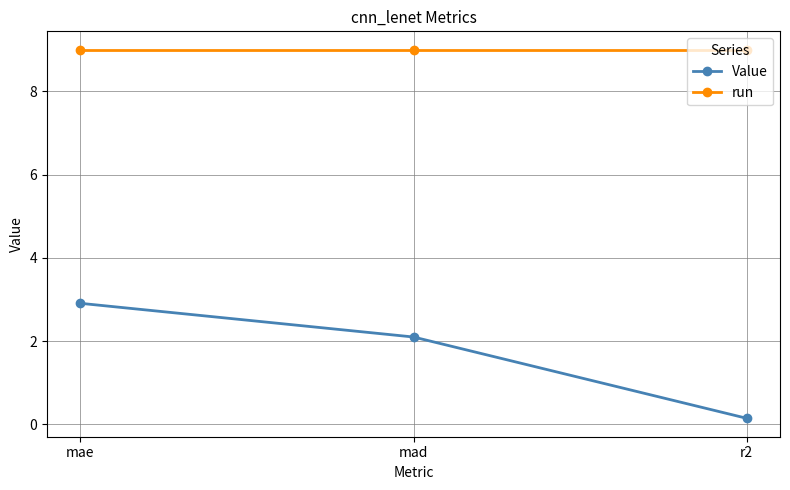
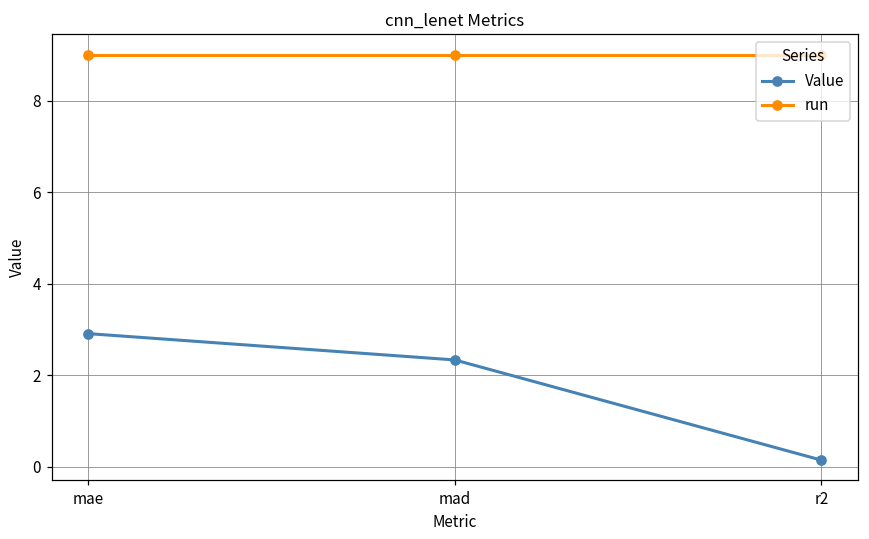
  {
    "Value": {
      "mae": 2.9,
-     "mad": 2.1,
+     "mad": 2.3,
      "r2": 0.1
    },
    "run": {
      "mae": 9.0,
      "mad": 9.0
    }
  }
